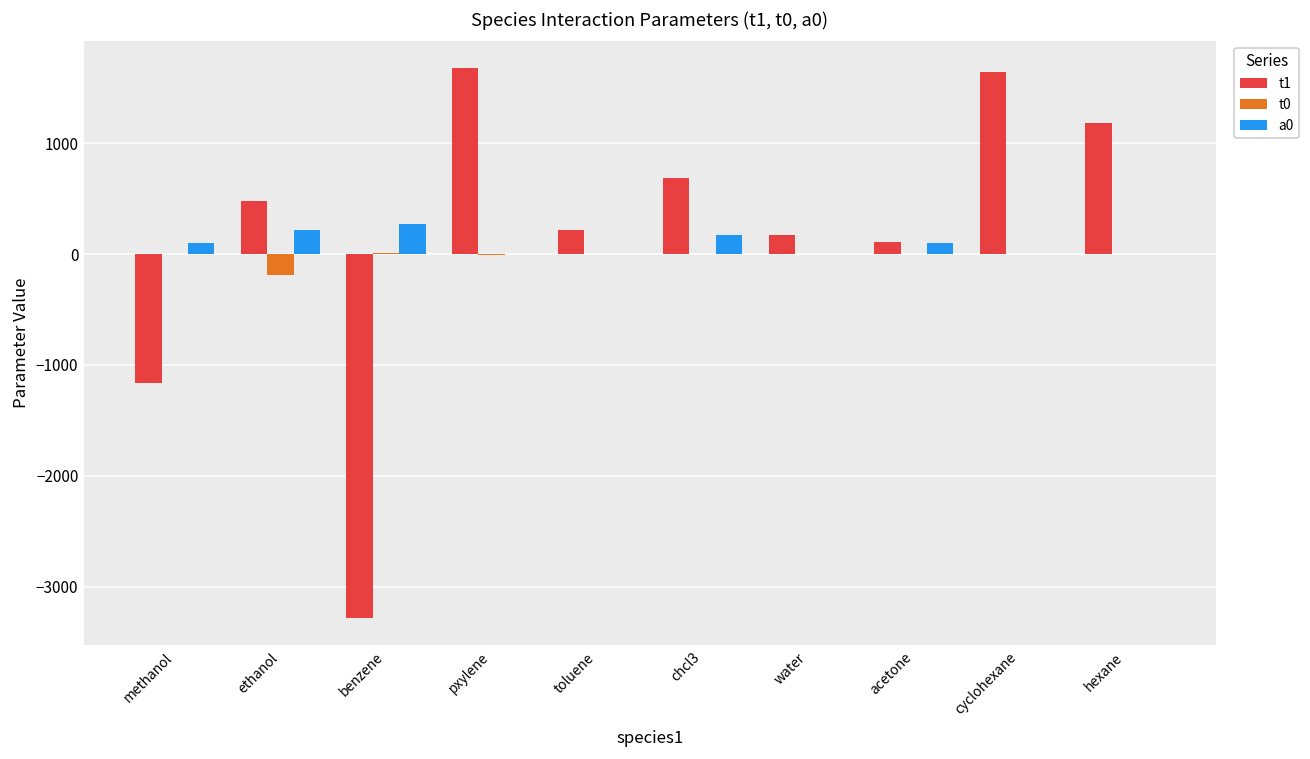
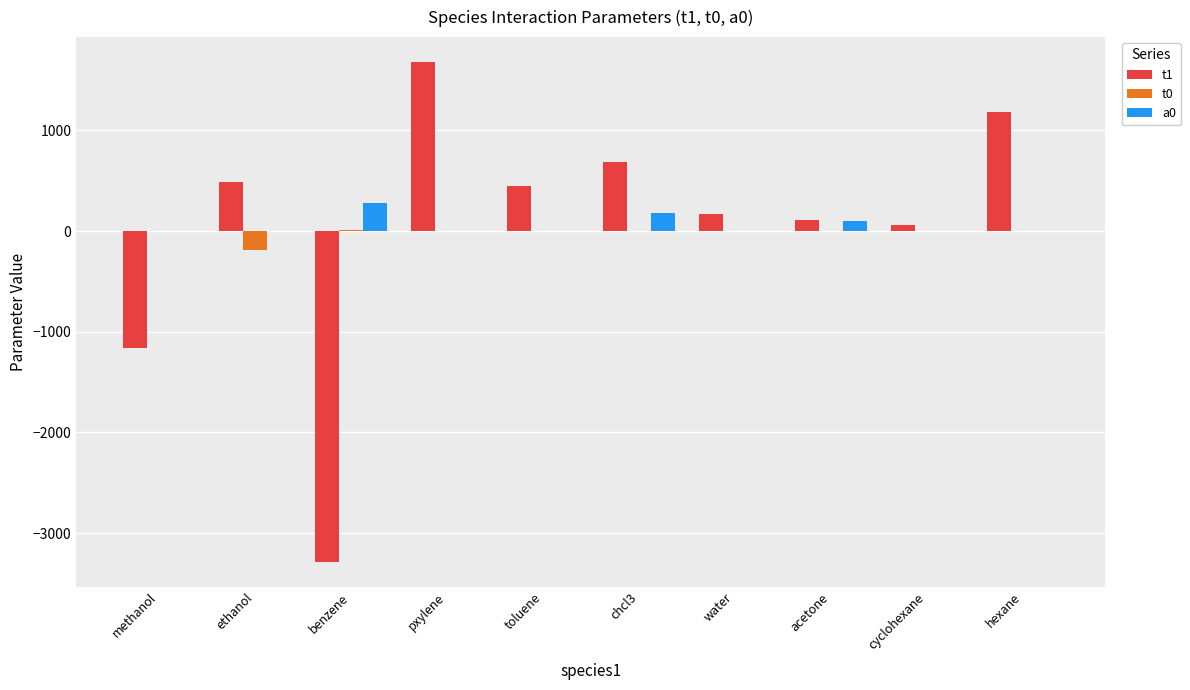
  {
    "t1": {
      "methanol": -1160,
      "ethanol": 480,
      "benzene": -3280,
      "pxylene": 1680,
-     "toluene": 210,
+     "toluene": 450,
      "chcl3": 690,
      "water": 170,
      "acetone": 110,
-     "cyclohexane": 1640,
+     "cyclohexane": 60,
      "hexane": 1180
    },
    "t0": {
      "ethanol": -190,
      "toluene": 0,
      "chcl3": 0,
      "acetone": 0
    },
    "a0": {
-     "methanol": 100,
-     "ethanol": 220,
+     "methanol": 0,
+     "ethanol": 0,
      "benzene": 270,
      "chcl3": 180,
      "acetone": 100
    }
  }
